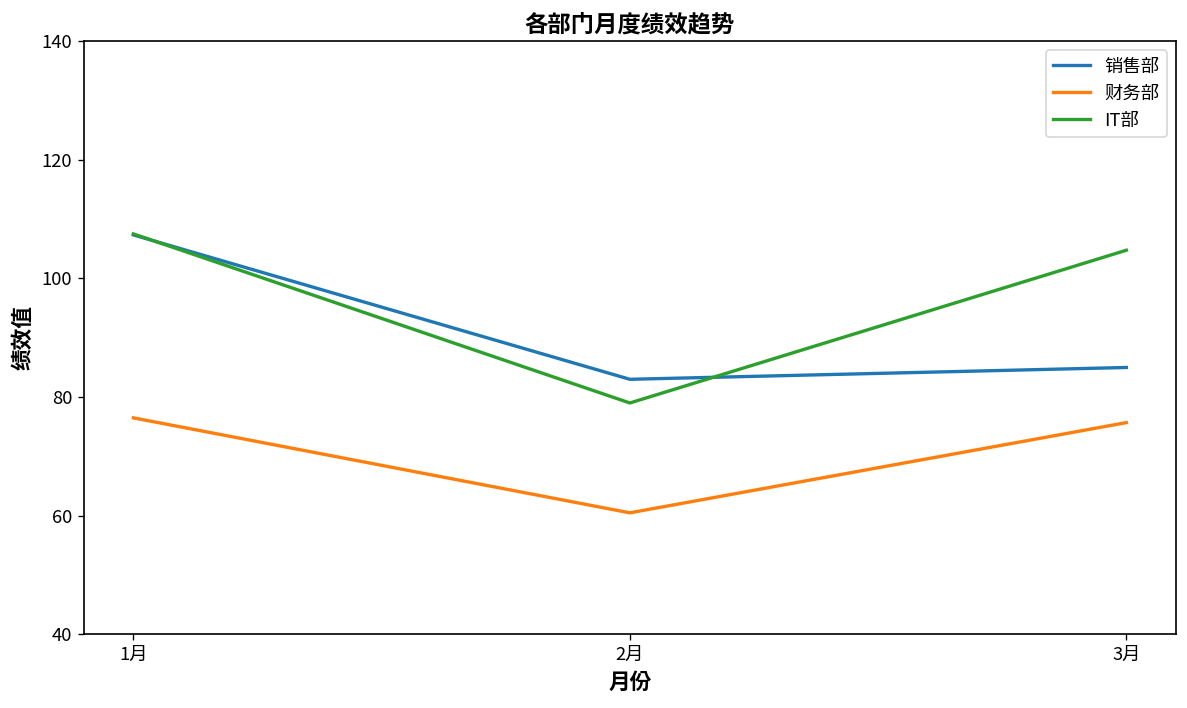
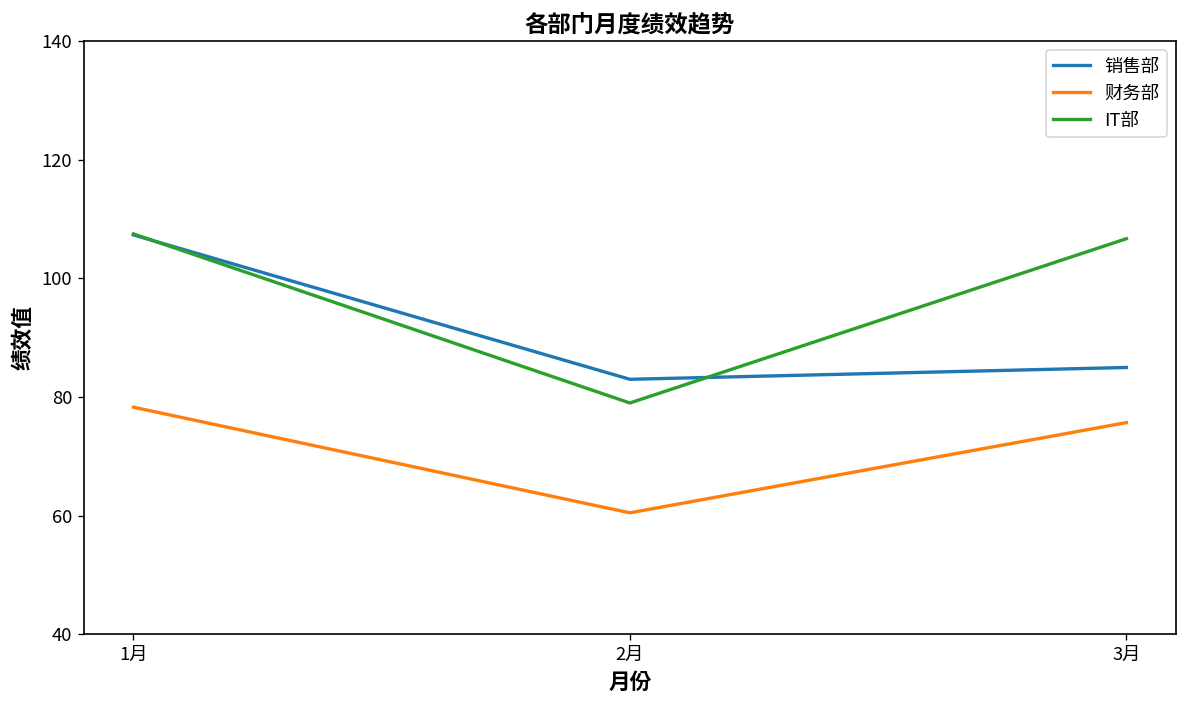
  {
    "销售部": {
      "2月": 83,
      "3月": 85
    },
    "财务部": {
-     "1月": 77,
+     "1月": 78,
      "2月": 61,
      "3月": 76
    },
    "IT部": {
      "2月": 79,
-     "3月": 105
+     "3月": 107
    }
  }
